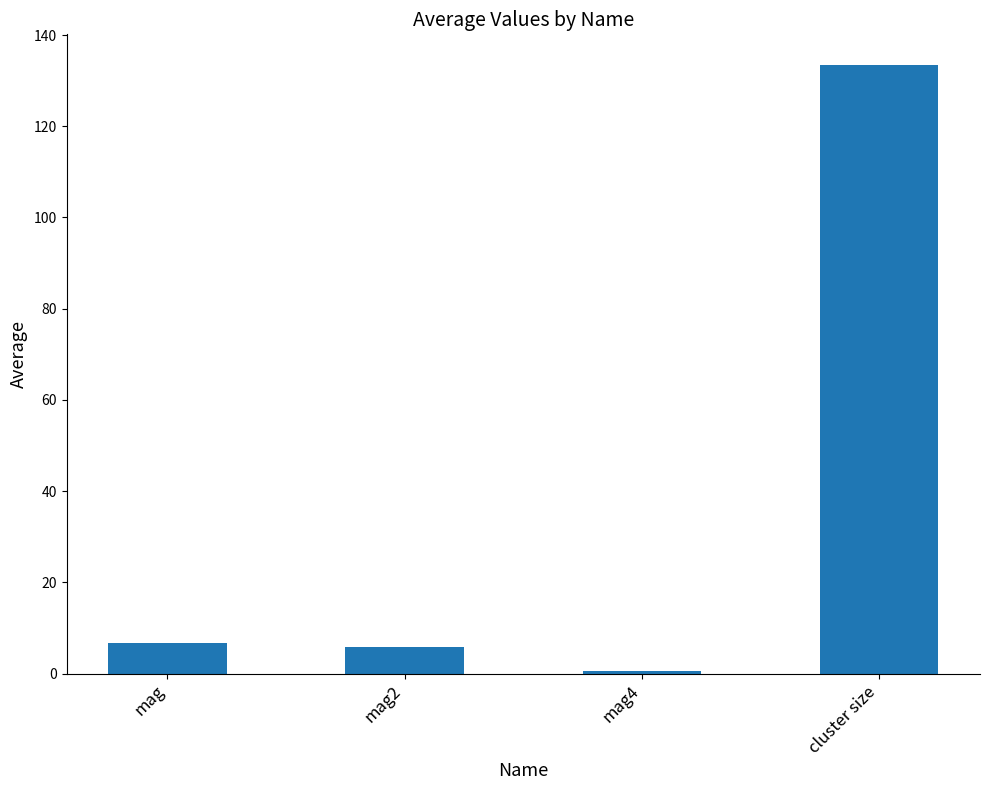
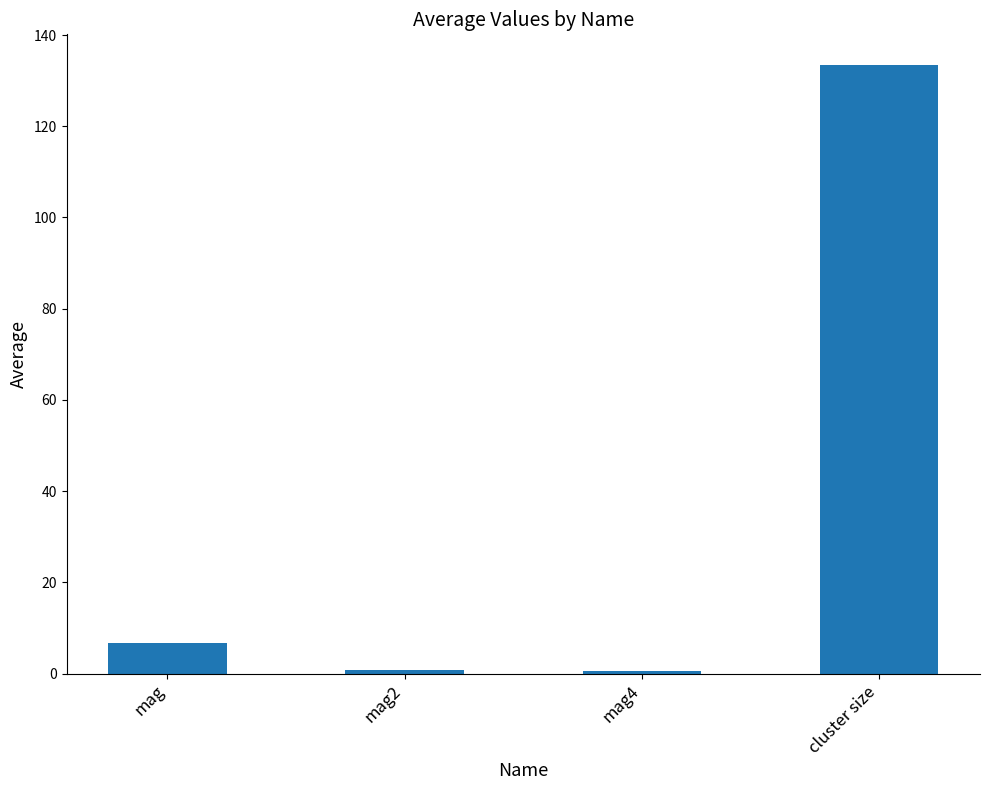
  {
    "mag": 7,
-   "mag2": 6,
+   "mag2": 1,
    "cluster size": 133
  }
